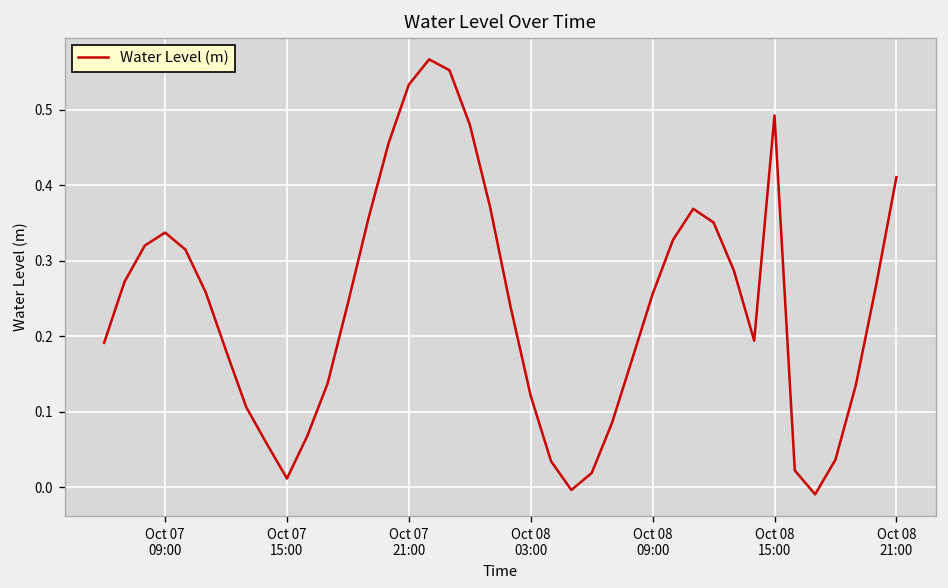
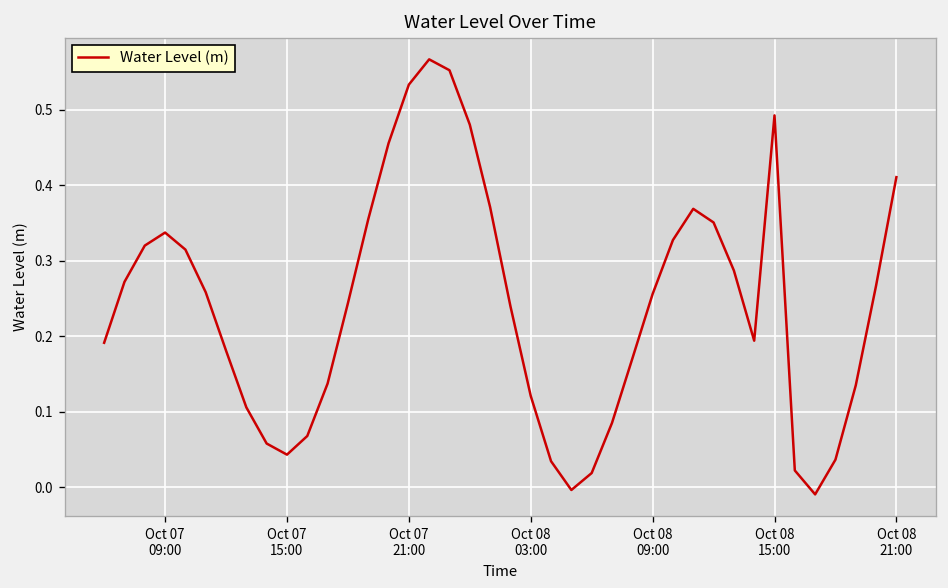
  {
    "Oct 07 09:00": 0.34,
-   "Oct 07 15:00": 0.01,
+   "Oct 07 15:00": 0.04,
    "Oct 07 21:00": 0.53,
    "Oct 08 03:00": 0.12,
    "Oct 08 09:00": 0.26,
    "Oct 08 15:00": 0.49,
    "Oct 08 21:00": 0.41
  }
